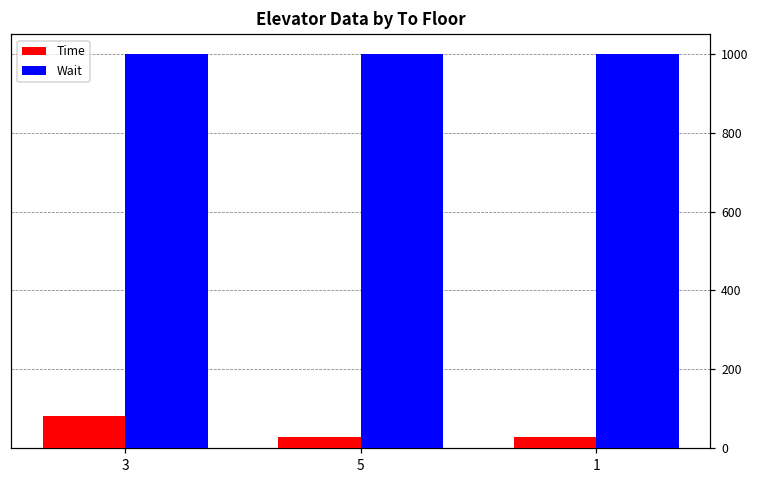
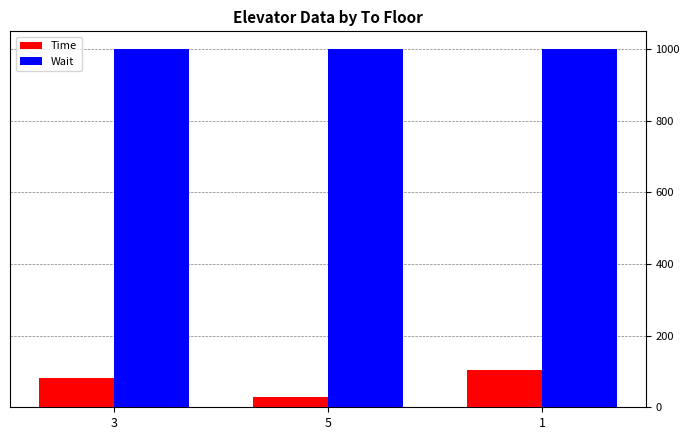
  {
    "Time": {
      "3": 80,
      "5": 30,
-     "1": 30
+     "1": 110
    },
    "Wait": {
      "3": 1000,
      "5": 1000,
      "1": 1000
    }
  }
